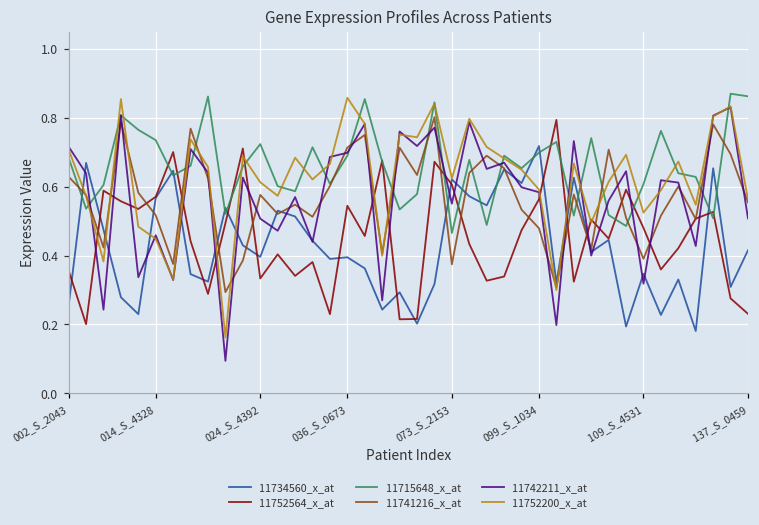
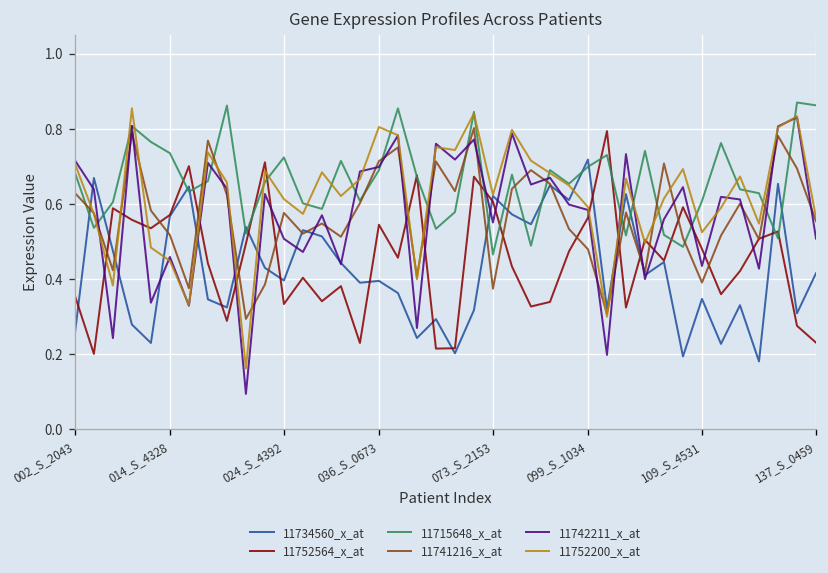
  {
    "11734560_x_at": {
      "002_S_2043": 0.26,
      "024_S_4392": 0.40,
      "036_S_0673": 0.40,
      "099_S_1034": 0.72,
      "109_S_4531": 0.35,
      "137_S_0459": 0.42
    },
    "11752564_x_at": {
      "002_S_2043": 0.36,
      "024_S_4392": 0.33,
      "036_S_0673": 0.54,
      "073_S_2153": 0.61,
      "099_S_1034": 0.56,
      "109_S_4531": 0.48,
      "137_S_0459": 0.23
    },
    "11715648_x_at": {
      "002_S_2043": 0.68,
      "014_S_4328": 0.74,
      "024_S_4392": 0.72,
      "036_S_0673": 0.69,
      "073_S_2153": 0.47,
      "099_S_1034": 0.70,
      "109_S_4531": 0.61,
      "137_S_0459": 0.86
    },
    "11741216_x_at": {
      "002_S_2043": 0.63,
      "014_S_4328": 0.52,
      "024_S_4392": 0.58,
      "036_S_0673": 0.71,
      "073_S_2153": 0.37,
      "099_S_1034": 0.48,
      "109_S_4531": 0.39,
      "137_S_0459": 0.55
    },
    "11742211_x_at": {
      "002_S_2043": 0.72,
      "014_S_4328": 0.46,
      "024_S_4392": 0.51,
      "036_S_0673": 0.70,
      "073_S_2153": 0.55,
-     "109_S_4531": 0.32,
+     "109_S_4531": 0.44,
      "137_S_0459": 0.51
    },
    "11752200_x_at": {
      "002_S_2043": 0.71,
      "014_S_4328": 0.45,
      "024_S_4392": 0.61,
-     "036_S_0673": 0.86,
+     "036_S_0673": 0.81,
      "109_S_4531": 0.52,
      "137_S_0459": 0.56
    }
  }
